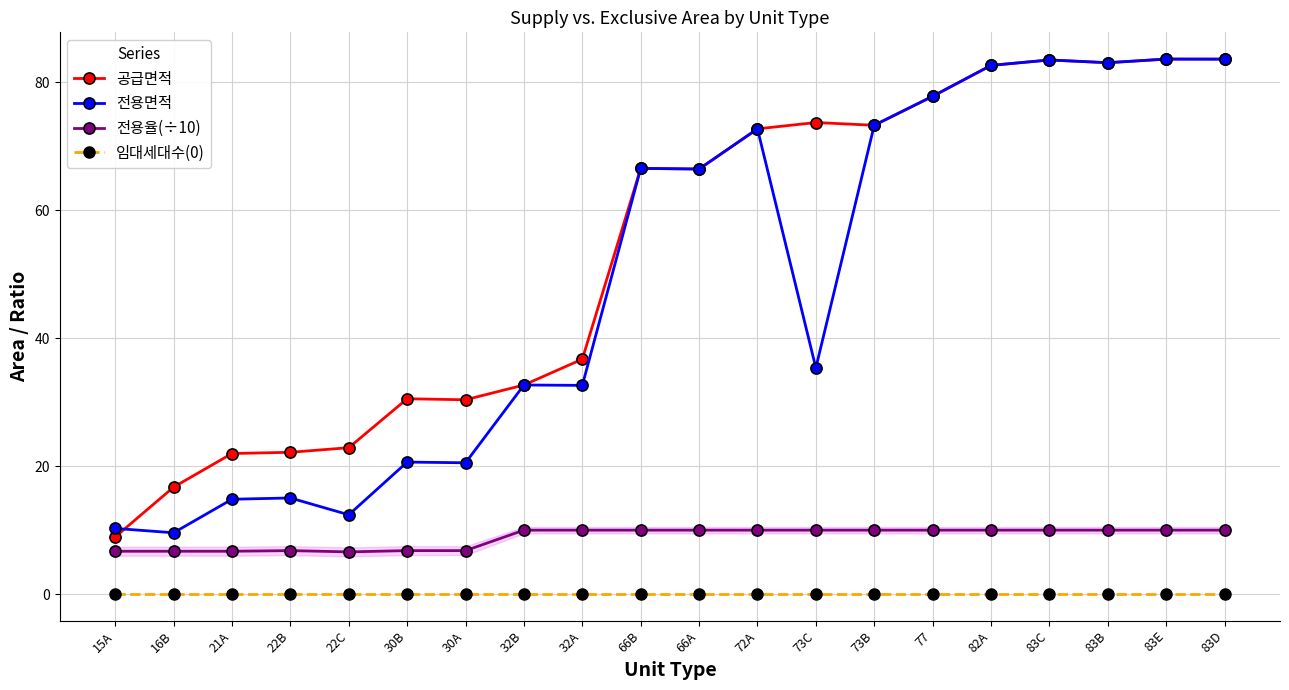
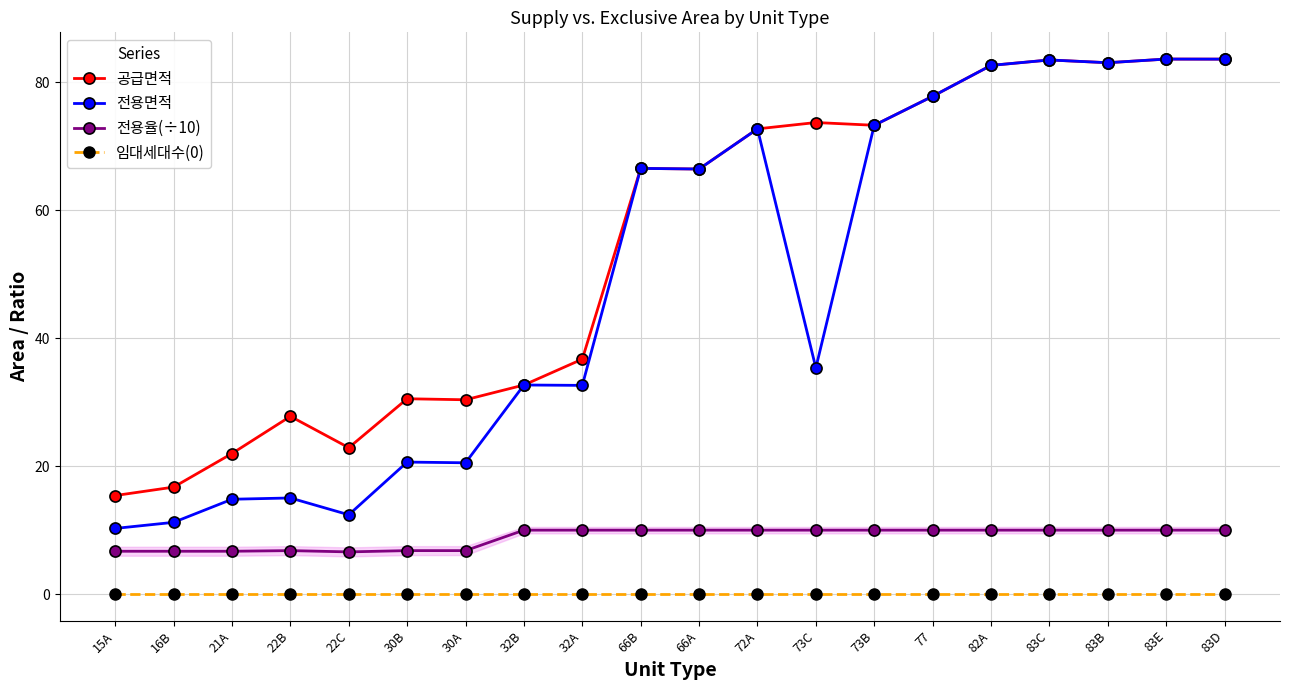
  {
    "공급면적": {
-     "15A": 9,
+     "15A": 15,
      "16B": 17,
      "21A": 22,
-     "22B": 22,
+     "22B": 28,
      "22C": 23,
      "30B": 31,
      "30A": 30,
      "32A": 37,
      "73C": 74
    },
    "전용면적": {
      "15A": 10,
-     "16B": 10,
+     "16B": 11,
      "21A": 15,
      "22B": 15,
      "22C": 12,
      "30B": 21,
      "30A": 21,
      "32A": 33,
      "73C": 35
    },
    "전용율(÷10)": {
      "15A": 7,
      "16B": 7,
      "21A": 7,
      "22B": 7,
      "22C": 7,
      "30B": 7,
      "30A": 7,
      "32B": 10,
      "32A": 10,
      "66B": 10,
      "66A": 10,
      "72A": 10,
      "73C": 10,
      "73B": 10,
      "77": 10,
      "82A": 10,
      "83C": 10,
      "83B": 10,
      "83E": 10,
      "83D": 10
    },
    "임대세대수(0)": {
      "15A": 0,
      "16B": 0,
      "21A": 0,
      "22B": 0,
      "22C": 0,
      "30B": 0,
      "30A": 0,
      "32B": 0,
      "32A": 0,
      "66B": 0,
      "66A": 0,
      "72A": 0,
      "73C": 0,
      "73B": 0,
      "77": 0,
      "82A": 0,
      "83C": 0,
      "83B": 0,
      "83E": 0,
      "83D": 0
    }
  }
